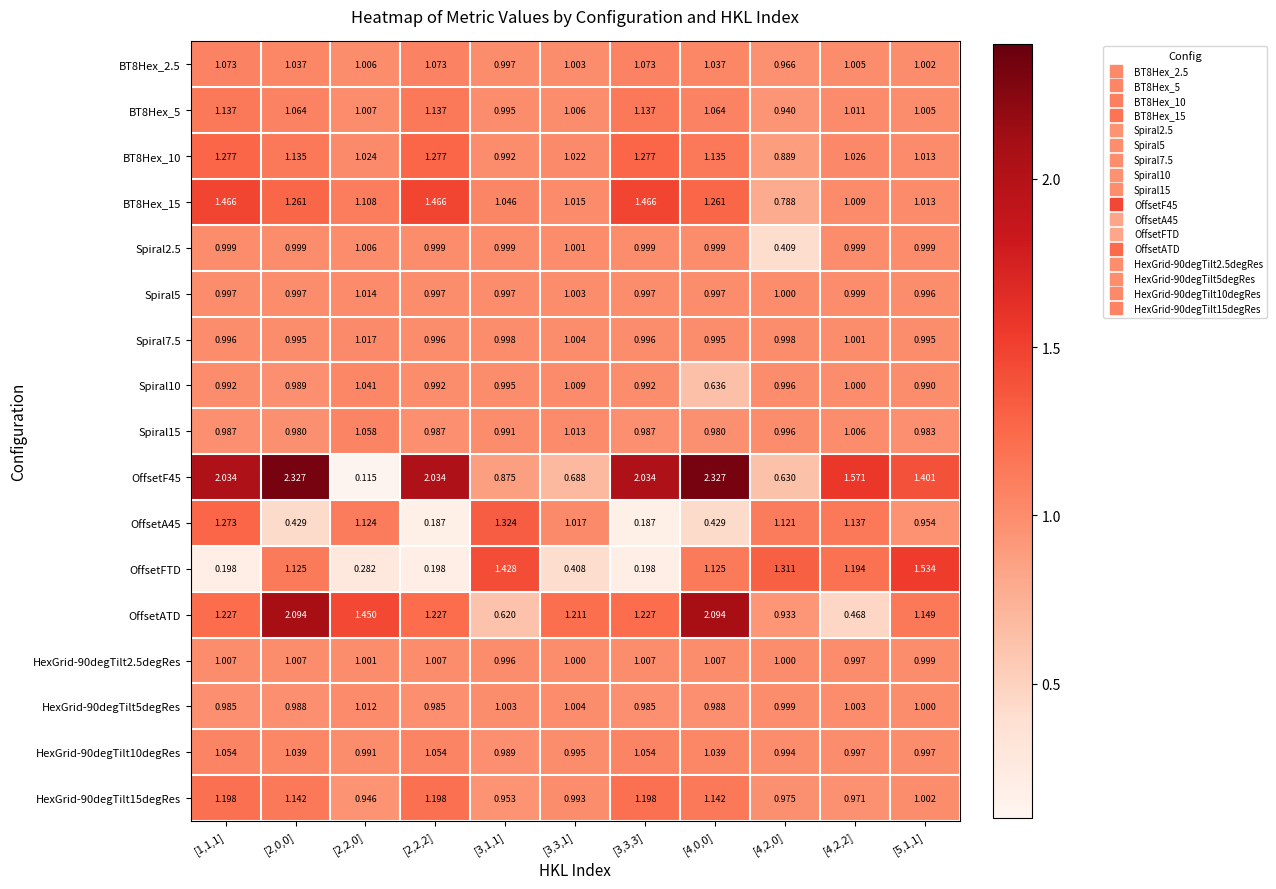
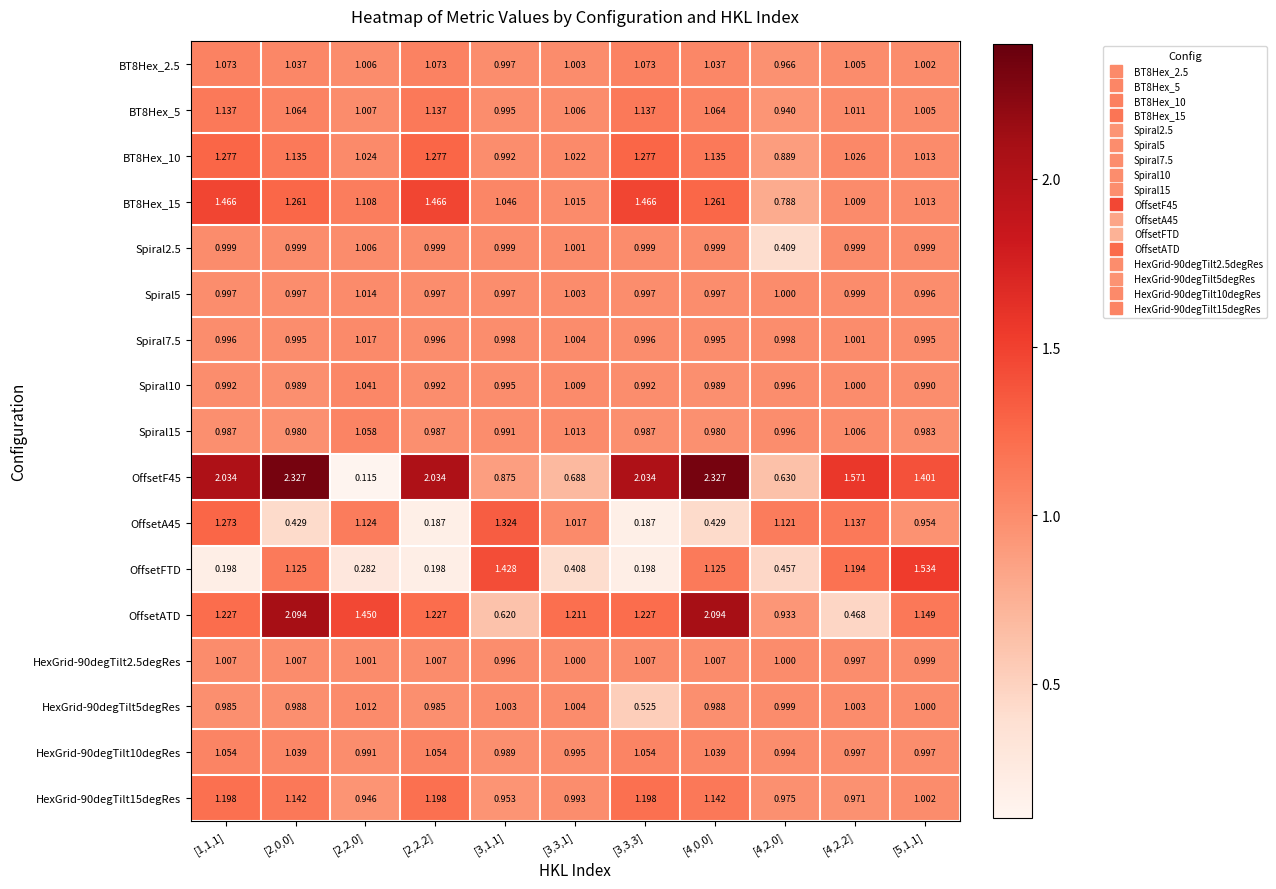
  {
    "BT8Hex_2.5": {
      "[1,1,1]": 1.073,
      "[2,0,0]": 1.037,
      "[2,2,0]": 1.006,
      "[2,2,2]": 1.073,
      "[3,1,1]": 0.997,
      "[3,3,1]": 1.003,
      "[3,3,3]": 1.073,
      "[4,0,0]": 1.037,
      "[4,2,0]": 0.966,
      "[4,2,2]": 1.005,
      "[5,1,1]": 1.002
    },
    "BT8Hex_5": {
      "[1,1,1]": 1.137,
      "[2,0,0]": 1.064,
      "[2,2,0]": 1.007,
      "[2,2,2]": 1.137,
      "[3,1,1]": 0.995,
      "[3,3,1]": 1.006,
      "[3,3,3]": 1.137,
      "[4,0,0]": 1.064,
      "[4,2,0]": 0.940,
      "[4,2,2]": 1.011,
      "[5,1,1]": 1.005
    },
    "BT8Hex_10": {
      "[1,1,1]": 1.277,
      "[2,0,0]": 1.135,
      "[2,2,0]": 1.024,
      "[2,2,2]": 1.277,
      "[3,1,1]": 0.992,
      "[3,3,1]": 1.022,
      "[3,3,3]": 1.277,
      "[4,0,0]": 1.135,
      "[4,2,0]": 0.889,
      "[4,2,2]": 1.026,
      "[5,1,1]": 1.013
    },
    "BT8Hex_15": {
      "[1,1,1]": 1.466,
      "[2,0,0]": 1.261,
      "[2,2,0]": 1.108,
      "[2,2,2]": 1.466,
      "[3,1,1]": 1.046,
      "[3,3,1]": 1.015,
      "[3,3,3]": 1.466,
      "[4,0,0]": 1.261,
      "[4,2,0]": 0.788,
      "[4,2,2]": 1.009,
      "[5,1,1]": 1.013
    },
    "Spiral2.5": {
      "[1,1,1]": 0.999,
      "[2,0,0]": 0.999,
      "[2,2,0]": 1.006,
      "[2,2,2]": 0.999,
      "[3,1,1]": 0.999,
      "[3,3,1]": 1.001,
      "[3,3,3]": 0.999,
      "[4,0,0]": 0.999,
      "[4,2,0]": 0.409,
      "[4,2,2]": 0.999,
      "[5,1,1]": 0.999
    },
    "Spiral5": {
      "[1,1,1]": 0.997,
      "[2,0,0]": 0.997,
      "[2,2,0]": 1.014,
      "[2,2,2]": 0.997,
      "[3,1,1]": 0.997,
      "[3,3,1]": 1.003,
      "[3,3,3]": 0.997,
      "[4,0,0]": 0.997,
      "[4,2,0]": 1.000,
      "[4,2,2]": 0.999,
      "[5,1,1]": 0.996
    },
    "Spiral7.5": {
      "[1,1,1]": 0.996,
      "[2,0,0]": 0.995,
      "[2,2,0]": 1.017,
      "[2,2,2]": 0.996,
      "[3,1,1]": 0.998,
      "[3,3,1]": 1.004,
      "[3,3,3]": 0.996,
      "[4,0,0]": 0.995,
      "[4,2,0]": 0.998,
      "[4,2,2]": 1.001,
      "[5,1,1]": 0.995
    },
    "Spiral10": {
      "[1,1,1]": 0.992,
      "[2,0,0]": 0.989,
      "[2,2,0]": 1.041,
      "[2,2,2]": 0.992,
      "[3,1,1]": 0.995,
      "[3,3,1]": 1.009,
      "[3,3,3]": 0.992,
-     "[4,0,0]": 0.636,
+     "[4,0,0]": 0.989,
      "[4,2,0]": 0.996,
      "[4,2,2]": 1.000,
      "[5,1,1]": 0.990
    },
    "Spiral15": {
      "[1,1,1]": 0.987,
      "[2,0,0]": 0.980,
      "[2,2,0]": 1.058,
      "[2,2,2]": 0.987,
      "[3,1,1]": 0.991,
      "[3,3,1]": 1.013,
      "[3,3,3]": 0.987,
      "[4,0,0]": 0.980,
      "[4,2,0]": 0.996,
      "[4,2,2]": 1.006,
      "[5,1,1]": 0.983
    },
    "OffsetF45": {
      "[1,1,1]": 2.034,
      "[2,0,0]": 2.327,
      "[2,2,0]": 0.115,
      "[2,2,2]": 2.034,
      "[3,1,1]": 0.875,
      "[3,3,1]": 0.688,
      "[3,3,3]": 2.034,
      "[4,0,0]": 2.327,
      "[4,2,0]": 0.630,
      "[4,2,2]": 1.571,
      "[5,1,1]": 1.401
    },
    "OffsetA45": {
      "[1,1,1]": 1.273,
      "[2,0,0]": 0.429,
      "[2,2,0]": 1.124,
      "[2,2,2]": 0.187,
      "[3,1,1]": 1.324,
      "[3,3,1]": 1.017,
      "[3,3,3]": 0.187,
      "[4,0,0]": 0.429,
      "[4,2,0]": 1.121,
      "[4,2,2]": 1.137,
      "[5,1,1]": 0.954
    },
    "OffsetFTD": {
      "[1,1,1]": 0.198,
      "[2,0,0]": 1.125,
      "[2,2,0]": 0.282,
      "[2,2,2]": 0.198,
      "[3,1,1]": 1.428,
      "[3,3,1]": 0.408,
      "[3,3,3]": 0.198,
      "[4,0,0]": 1.125,
-     "[4,2,0]": 1.311,
+     "[4,2,0]": 0.457,
      "[4,2,2]": 1.194,
      "[5,1,1]": 1.534
    },
    "OffsetATD": {
      "[1,1,1]": 1.227,
      "[2,0,0]": 2.094,
      "[2,2,0]": 1.450,
      "[2,2,2]": 1.227,
      "[3,1,1]": 0.620,
      "[3,3,1]": 1.211,
      "[3,3,3]": 1.227,
      "[4,0,0]": 2.094,
      "[4,2,0]": 0.933,
      "[4,2,2]": 0.468,
      "[5,1,1]": 1.149
    },
    "HexGrid-90degTilt2.5degRes": {
      "[1,1,1]": 1.007,
      "[2,0,0]": 1.007,
      "[2,2,0]": 1.001,
      "[2,2,2]": 1.007,
      "[3,1,1]": 0.996,
      "[3,3,1]": 1.000,
      "[3,3,3]": 1.007,
      "[4,0,0]": 1.007,
      "[4,2,0]": 1.000,
      "[4,2,2]": 0.997,
      "[5,1,1]": 0.999
    },
    "HexGrid-90degTilt5degRes": {
      "[1,1,1]": 0.985,
      "[2,0,0]": 0.988,
      "[2,2,0]": 1.012,
      "[2,2,2]": 0.985,
      "[3,1,1]": 1.003,
      "[3,3,1]": 1.004,
-     "[3,3,3]": 0.985,
+     "[3,3,3]": 0.525,
      "[4,0,0]": 0.988,
      "[4,2,0]": 0.999,
      "[4,2,2]": 1.003,
      "[5,1,1]": 1.000
    },
    "HexGrid-90degTilt10degRes": {
      "[1,1,1]": 1.054,
      "[2,0,0]": 1.039,
      "[2,2,0]": 0.991,
      "[2,2,2]": 1.054,
      "[3,1,1]": 0.989,
      "[3,3,1]": 0.995,
      "[3,3,3]": 1.054,
      "[4,0,0]": 1.039,
      "[4,2,0]": 0.994,
      "[4,2,2]": 0.997,
      "[5,1,1]": 0.997
    },
    "HexGrid-90degTilt15degRes": {
      "[1,1,1]": 1.198,
      "[2,0,0]": 1.142,
      "[2,2,0]": 0.946,
      "[2,2,2]": 1.198,
      "[3,1,1]": 0.953,
      "[3,3,1]": 0.993,
      "[3,3,3]": 1.198,
      "[4,0,0]": 1.142,
      "[4,2,0]": 0.975,
      "[4,2,2]": 0.971,
      "[5,1,1]": 1.002
    }
  }
